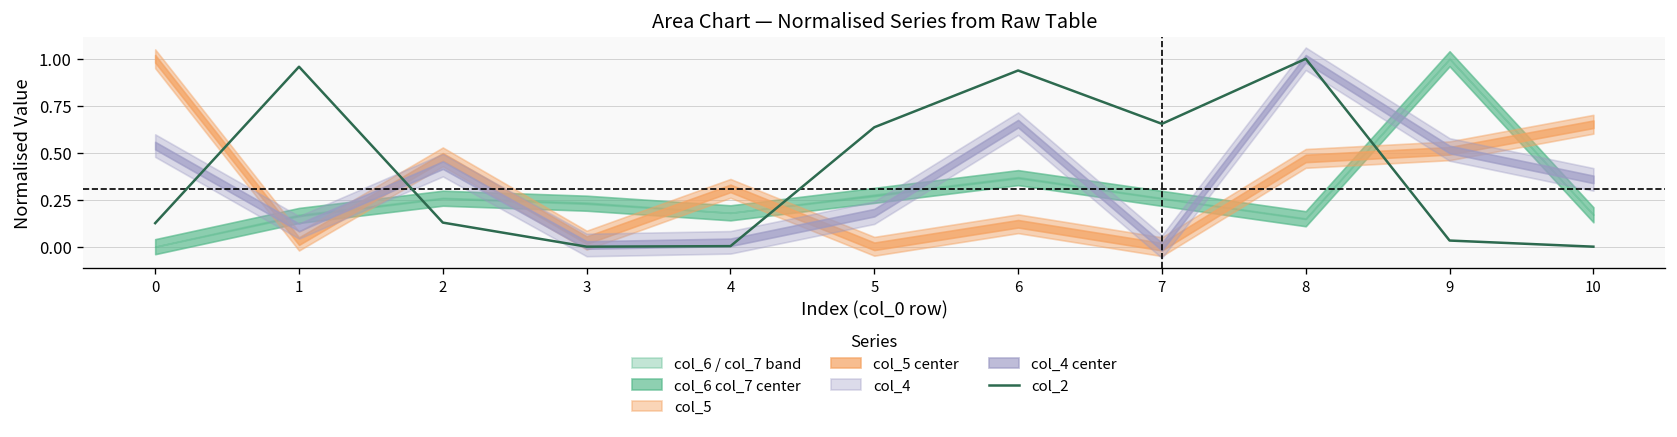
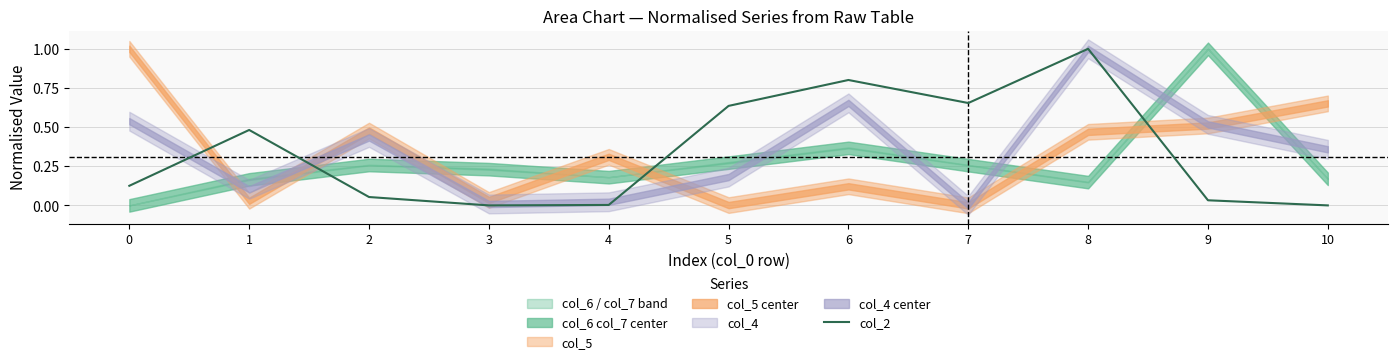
  {
    "col_2": {
      "0": 0.13,
-     "1": 0.96,
-     "2": 0.13,
+     "1": 0.48,
+     "2": 0.05,
      "3": 0.00,
      "4": 0.00,
      "5": 0.64,
-     "6": 0.94,
+     "6": 0.80,
      "7": 0.65,
      "8": 1.00,
      "9": 0.03,
      "10": 0.00
    }
  }
